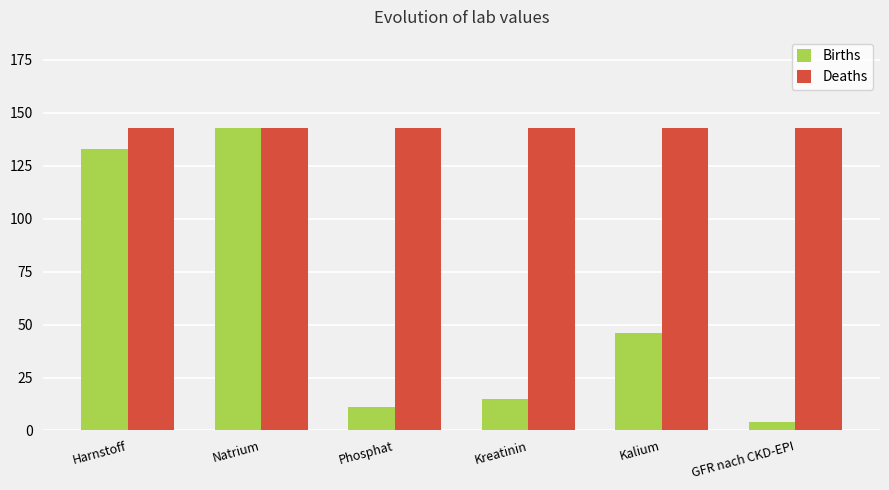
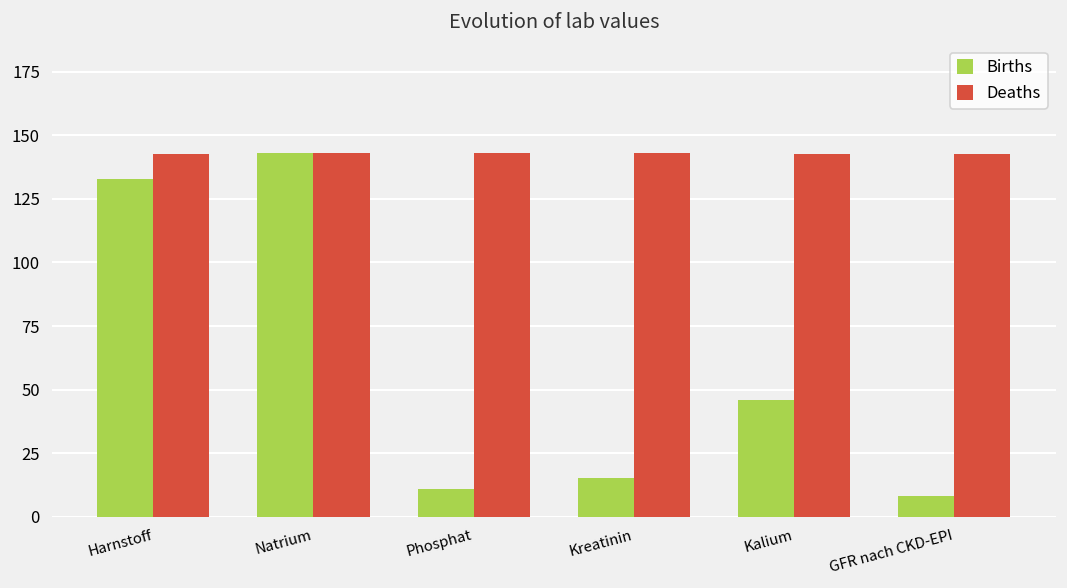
  {
    "Births": {
      "Harnstoff": 133,
      "Natrium": 143,
      "Phosphat": 11,
      "Kreatinin": 15,
      "Kalium": 46,
-     "GFR nach CKD-EPI": 4
+     "GFR nach CKD-EPI": 8
    },
    "Deaths": {
      "Harnstoff": 143,
      "Natrium": 143,
      "Phosphat": 143,
      "Kreatinin": 143,
      "Kalium": 143,
      "GFR nach CKD-EPI": 143
    }
  }
